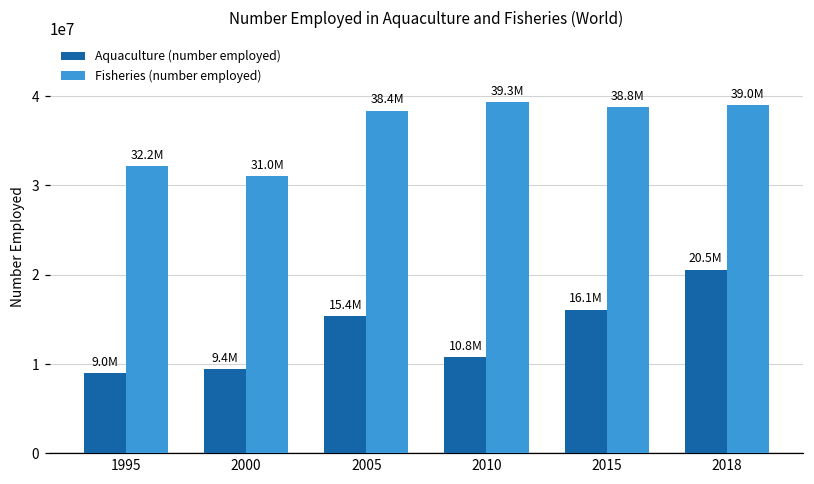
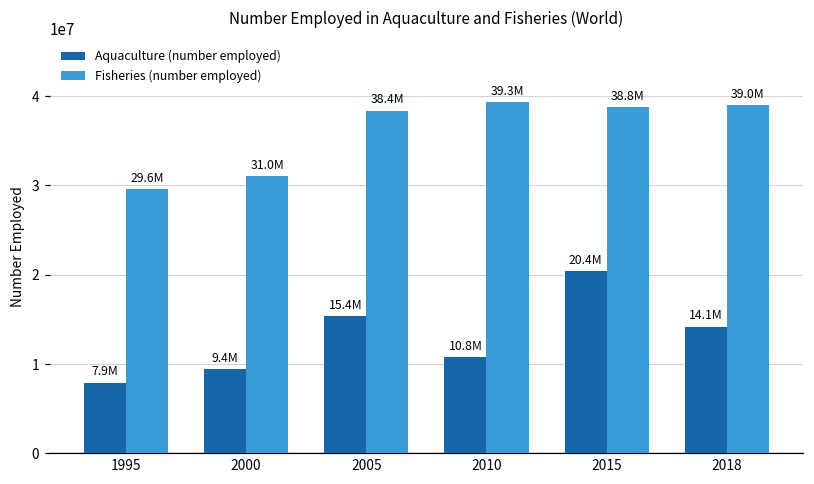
  {
    "Aquaculture (number employed)": {
-     "1995": "9.0M",
+     "1995": "7.9M",
      "2000": "9.4M",
      "2005": "15.4M",
      "2010": "10.8M",
-     "2015": "16.1M",
-     "2018": "20.5M"
+     "2015": "20.4M",
+     "2018": "14.1M"
    },
    "Fisheries (number employed)": {
-     "1995": "32.2M",
+     "1995": "29.6M",
      "2000": "31.0M",
      "2005": "38.4M",
      "2010": "39.3M",
      "2015": "38.8M",
      "2018": "39.0M"
    }
  }
